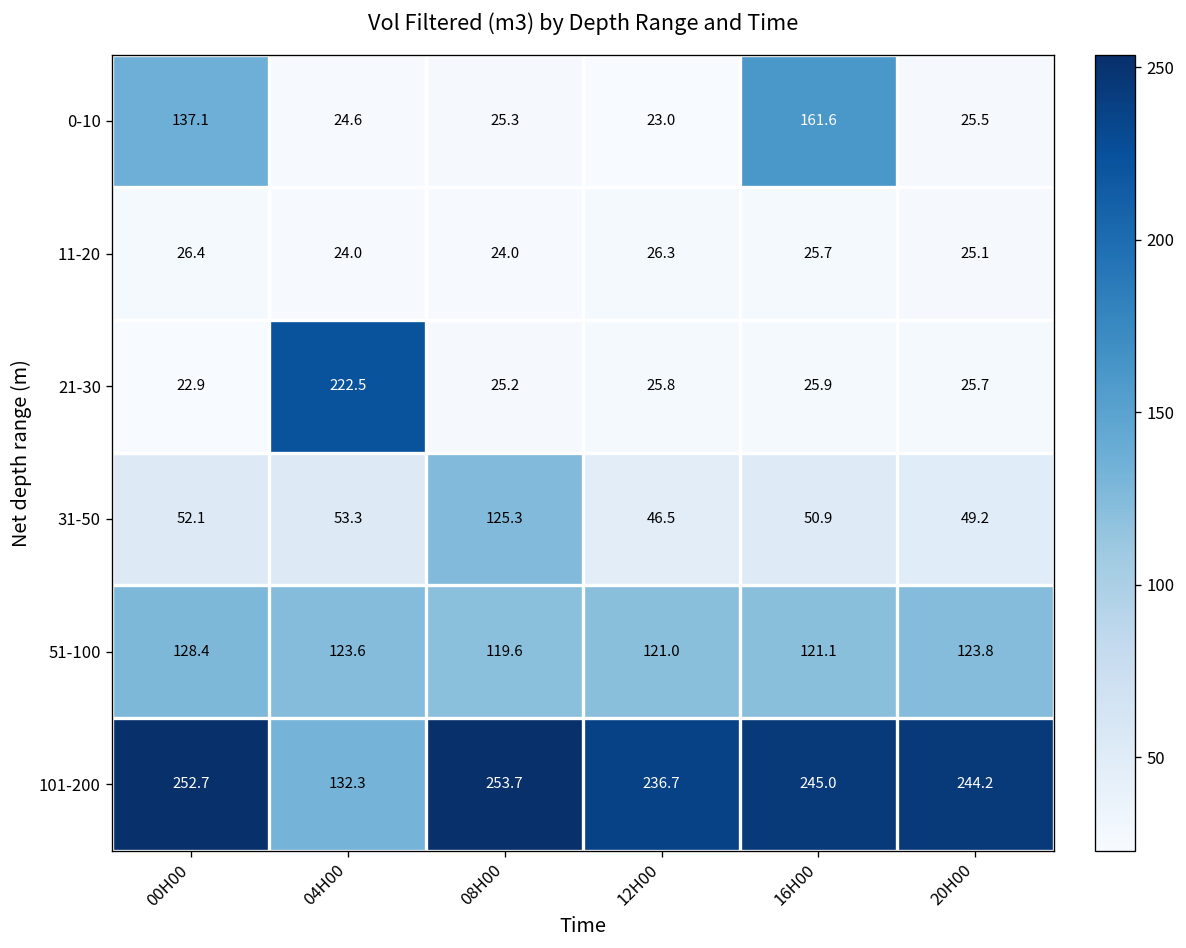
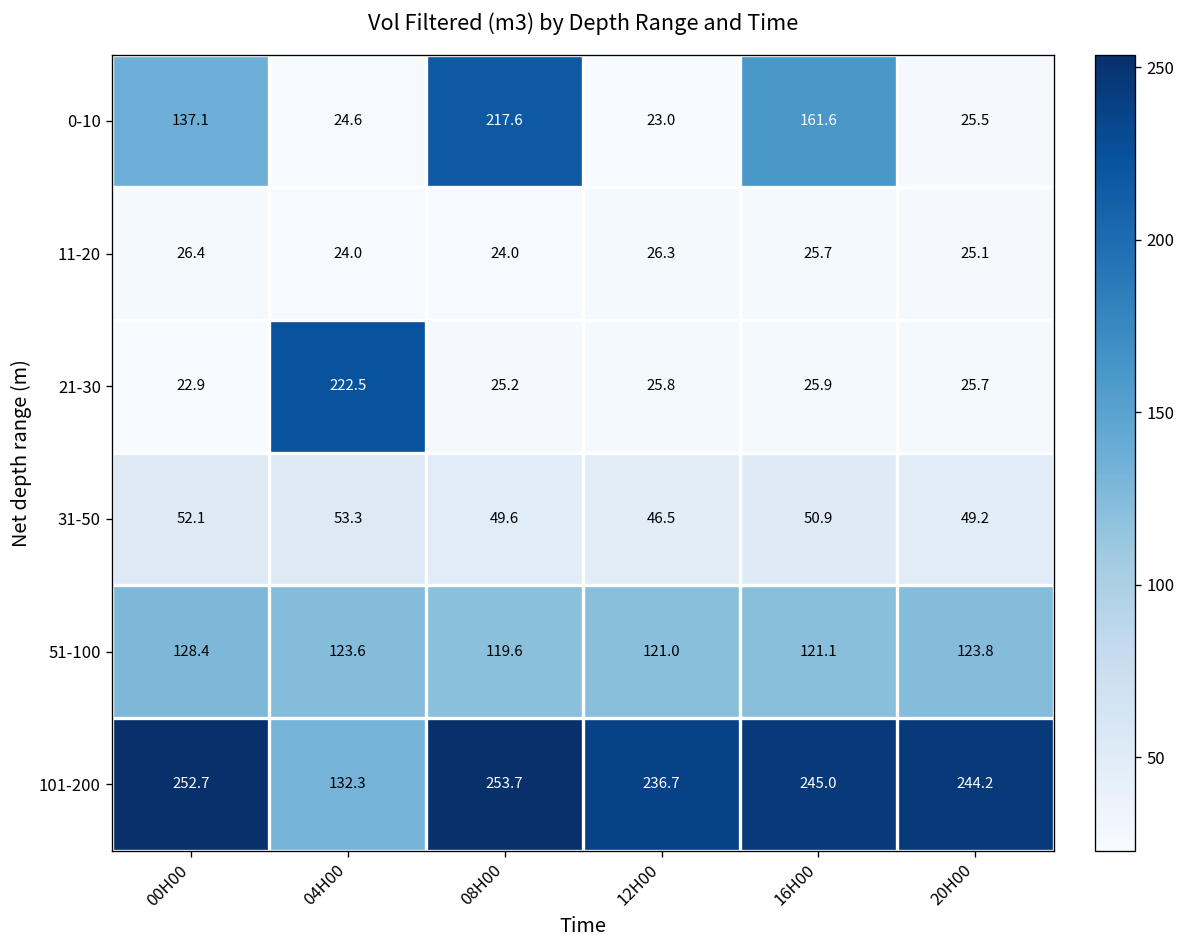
  {
    "0-10": {
      "00H00": 137.1,
      "04H00": 24.6,
-     "08H00": 25.3,
+     "08H00": 217.6,
      "12H00": 23.0,
      "16H00": 161.6,
      "20H00": 25.5
    },
    "11-20": {
      "00H00": 26.4,
      "04H00": 24.0,
      "08H00": 24.0,
      "12H00": 26.3,
      "16H00": 25.7,
      "20H00": 25.1
    },
    "21-30": {
      "00H00": 22.9,
      "04H00": 222.5,
      "08H00": 25.2,
      "12H00": 25.8,
      "16H00": 25.9,
      "20H00": 25.7
    },
    "31-50": {
      "00H00": 52.1,
      "04H00": 53.3,
-     "08H00": 125.3,
+     "08H00": 49.6,
      "12H00": 46.5,
      "16H00": 50.9,
      "20H00": 49.2
    },
    "51-100": {
      "00H00": 128.4,
      "04H00": 123.6,
      "08H00": 119.6,
      "12H00": 121.0,
      "16H00": 121.1,
      "20H00": 123.8
    },
    "101-200": {
      "00H00": 252.7,
      "04H00": 132.3,
      "08H00": 253.7,
      "12H00": 236.7,
      "16H00": 245.0,
      "20H00": 244.2
    }
  }
